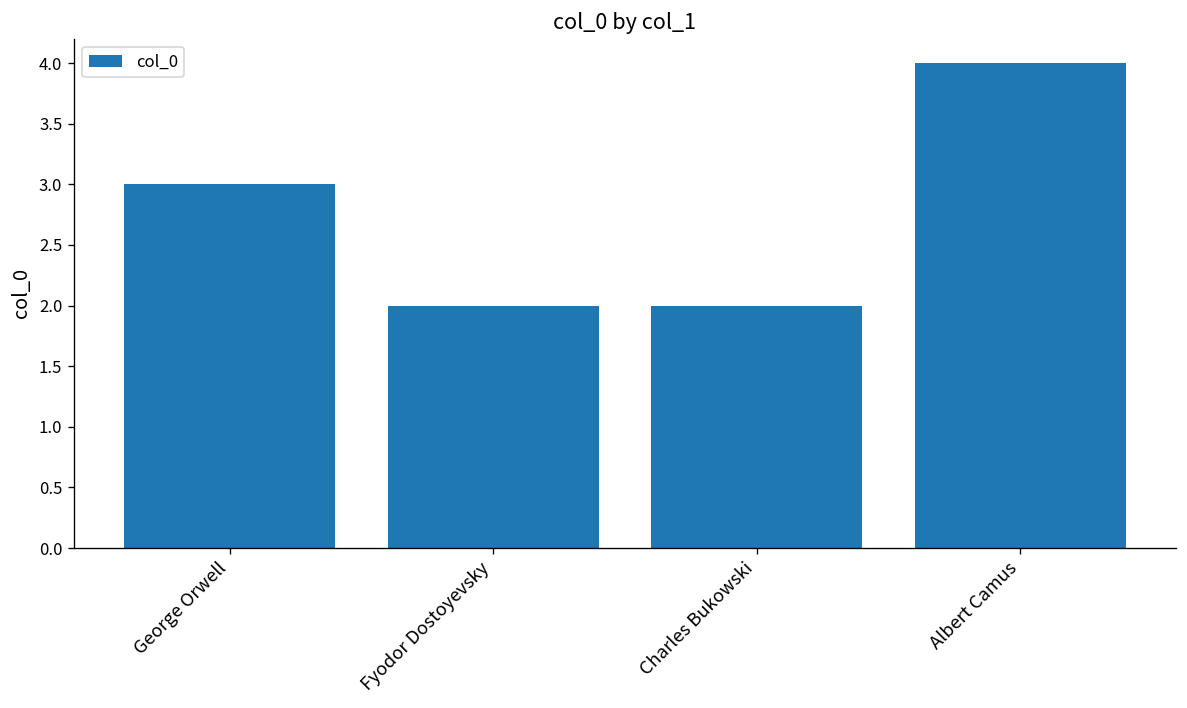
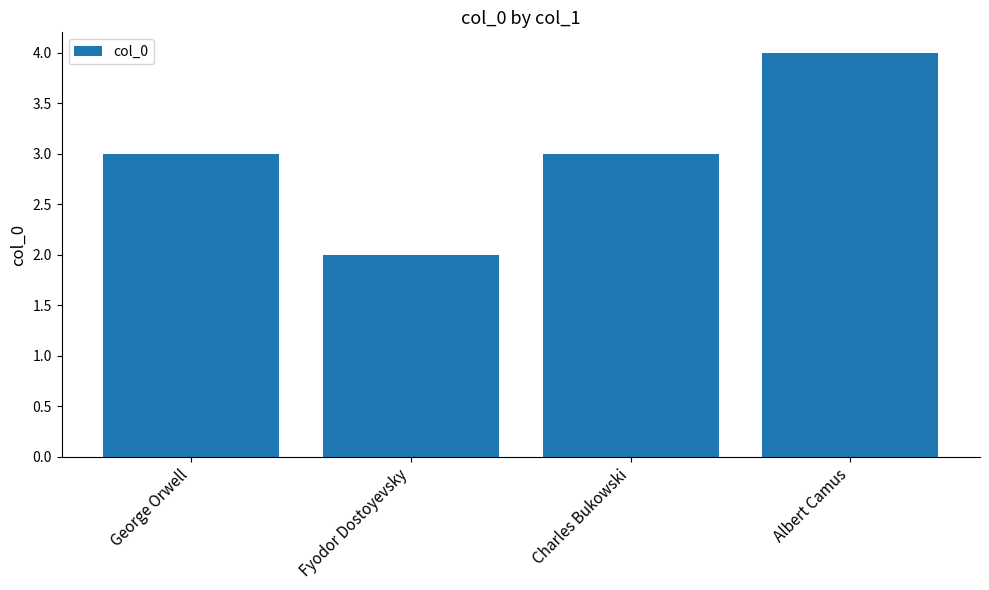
  {
    "George Orwell": 3,
    "Fyodor Dostoyevsky": 2,
-   "Charles Bukowski": 2,
+   "Charles Bukowski": 3,
    "Albert Camus": 4
  }
